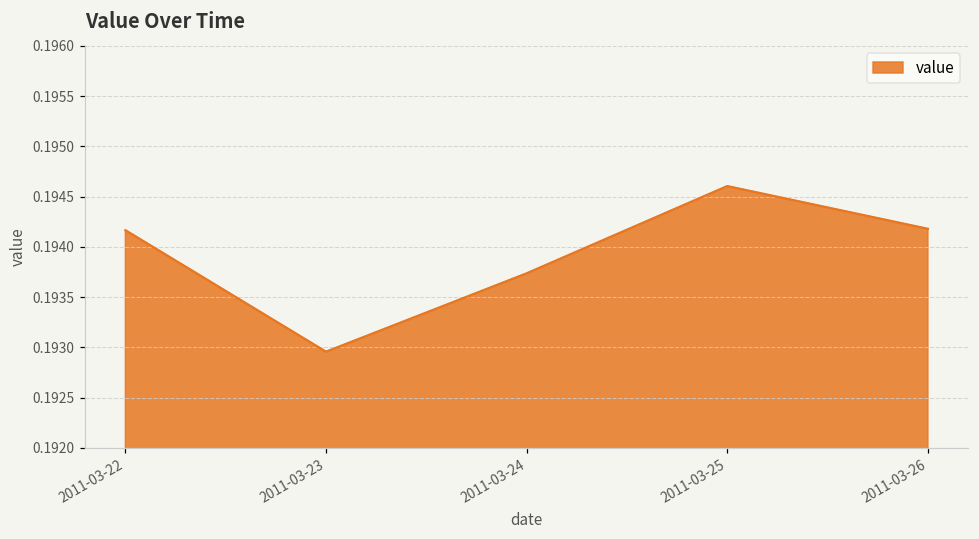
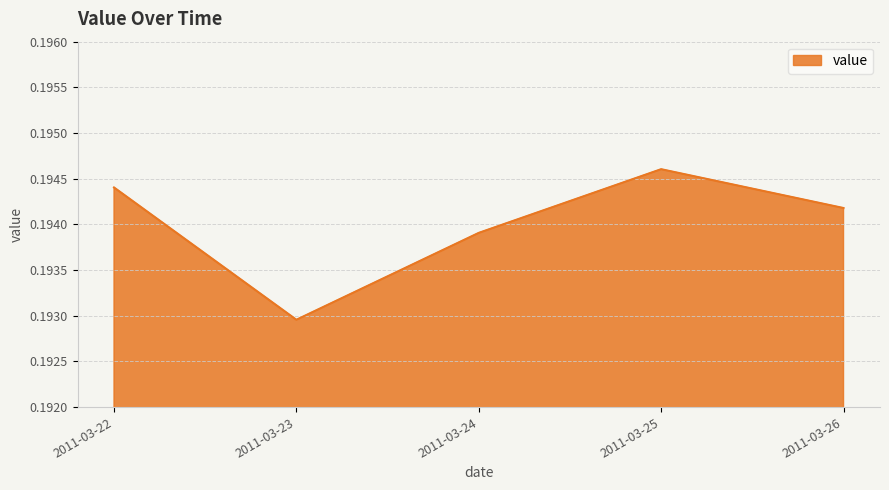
  {
-   "2011-03-22": 0.1942,
+   "2011-03-22": 0.1944,
    "2011-03-23": 0.1930,
-   "2011-03-24": 0.1937,
+   "2011-03-24": 0.1939,
    "2011-03-25": 0.1946,
    "2011-03-26": 0.1942
  }
